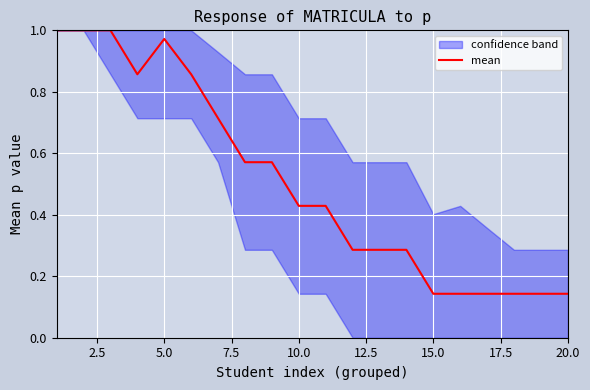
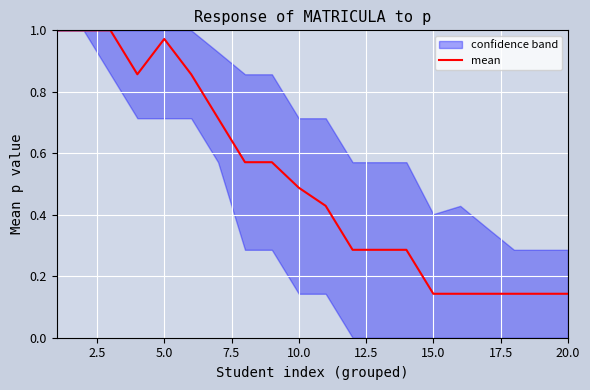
  {
    "mean": {
      "5.0": 0.97,
-     "10.0": 0.43,
+     "10.0": 0.49,
      "15.0": 0.14,
      "20.0": 0.14
    }
  }
